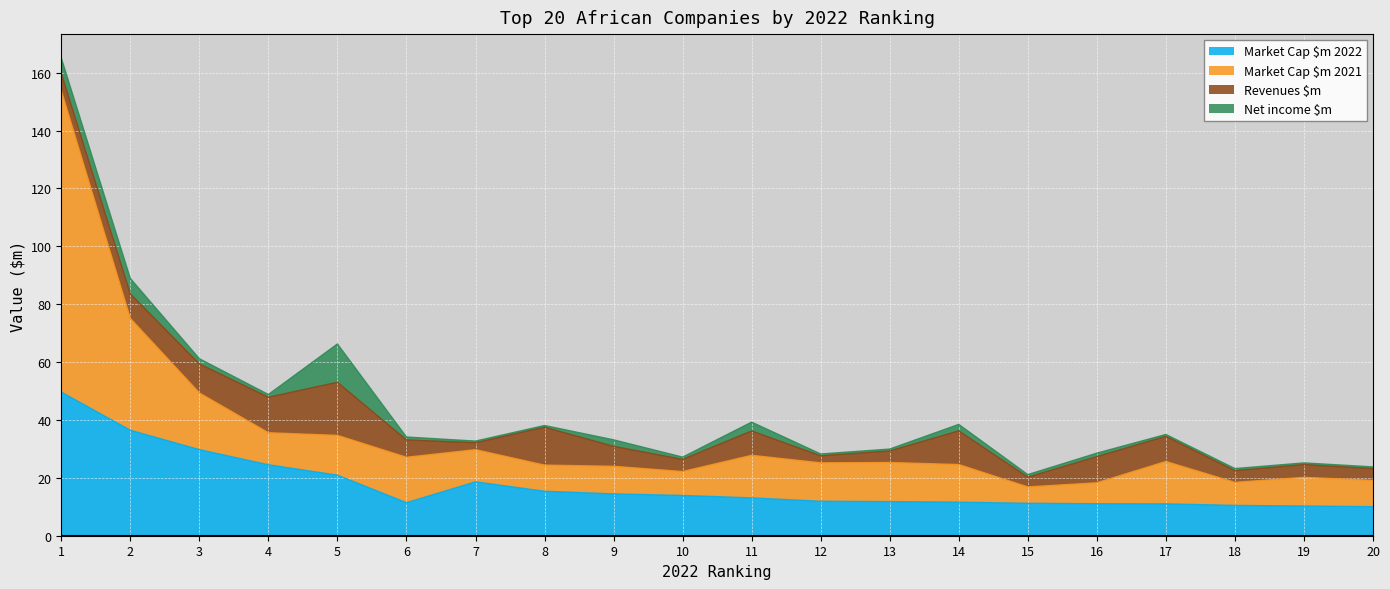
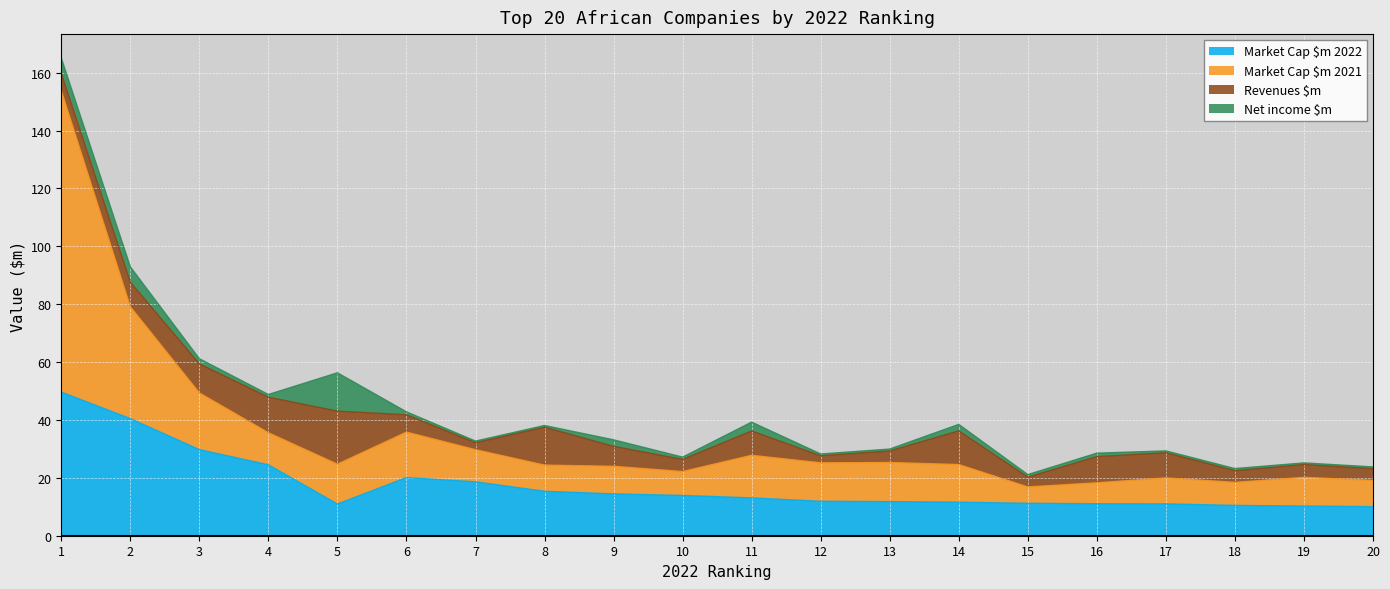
  {
    "Market Cap $m 2022": {
      "1": 50,
-     "2": 36,
+     "2": 40,
      "3": 30,
      "4": 25,
-     "5": 21,
-     "6": 11,
+     "5": 11,
+     "6": 20,
      "7": 19,
      "8": 15,
      "9": 14,
      "10": 14,
      "11": 13,
      "12": 12,
      "13": 12,
      "14": 12,
      "15": 11,
      "16": 11,
      "17": 11,
      "18": 10,
      "19": 10,
      "20": 10
    },
    "Market Cap $m 2021": {
      "1": 104,
      "2": 39,
      "3": 20,
      "4": 11,
      "5": 14,
      "6": 16,
      "7": 11,
      "8": 9,
      "9": 10,
      "10": 8,
      "11": 15,
      "12": 13,
      "13": 14,
      "14": 13,
      "15": 6,
      "16": 7,
-     "17": 15,
+     "17": 9,
      "18": 8,
      "19": 10,
      "20": 9
    },
    "Revenues $m": {
      "1": 6,
      "2": 8,
      "3": 10,
      "4": 12,
      "5": 18,
      "6": 6,
      "9": 7,
      "11": 8,
      "14": 12,
      "15": 3,
      "16": 9
    },
    "Net income $m": {
      "1": 5,
      "2": 5,
      "3": 2,
      "4": 1,
      "5": 13,
      "6": 1,
      "9": 2,
      "11": 3,
      "14": 2,
      "15": 1,
      "16": 1
    }
  }
